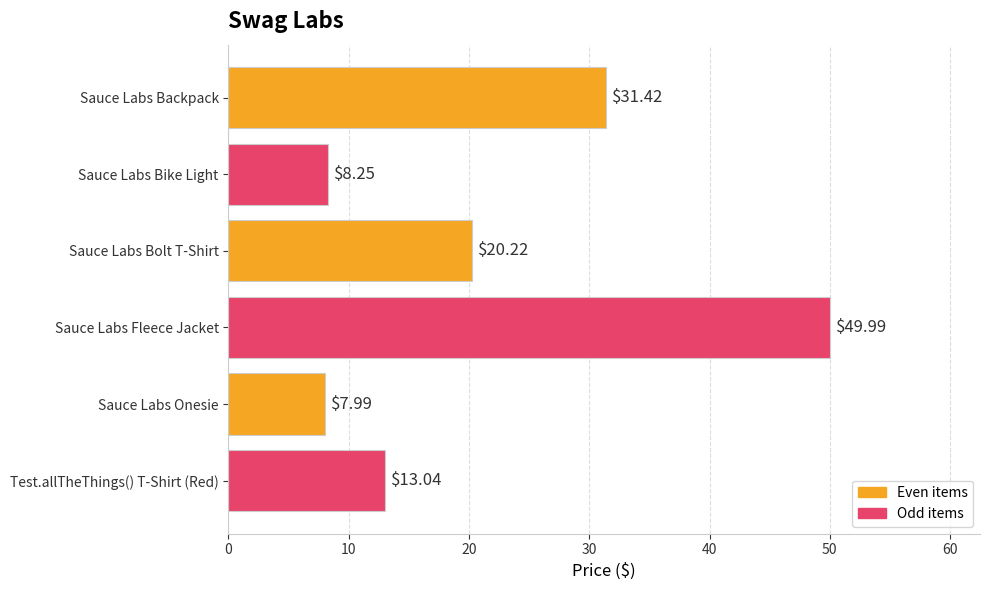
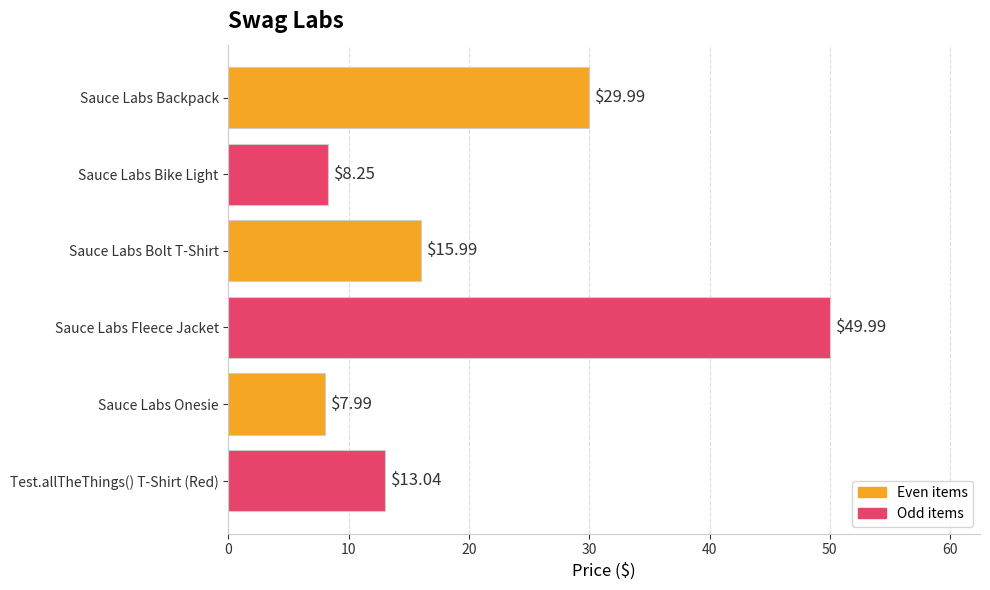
  {
-   "Sauce Labs Backpack": "$31.42",
+   "Sauce Labs Backpack": "$29.99",
    "Sauce Labs Bike Light": "$8.25",
-   "Sauce Labs Bolt T-Shirt": "$20.22",
+   "Sauce Labs Bolt T-Shirt": "$15.99",
    "Sauce Labs Fleece Jacket": "$49.99",
    "Sauce Labs Onesie": "$7.99",
    "Test.allTheThings() T-Shirt (Red)": "$13.04"
  }
